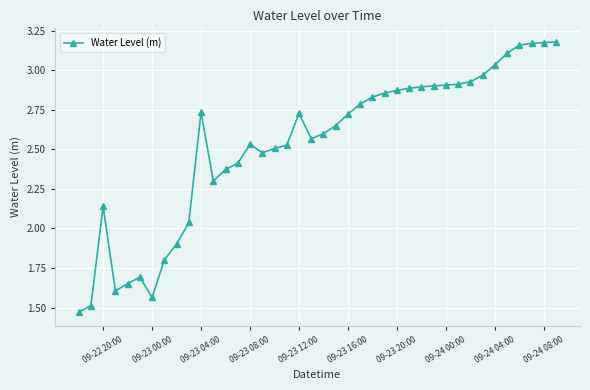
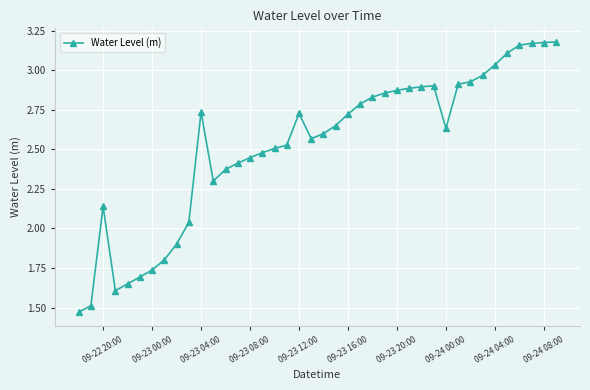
  {
    "09-22 20:00": 2.14,
-   "09-23 00:00": 1.56,
+   "09-23 00:00": 1.74,
    "09-23 04:00": 2.74,
-   "09-23 08:00": 2.53,
+   "09-23 08:00": 2.45,
    "09-23 12:00": 2.73,
    "09-23 16:00": 2.72,
    "09-23 20:00": 2.87,
-   "09-24 00:00": 2.91,
+   "09-24 00:00": 2.63,
    "09-24 04:00": 3.04,
    "09-24 08:00": 3.18
  }
